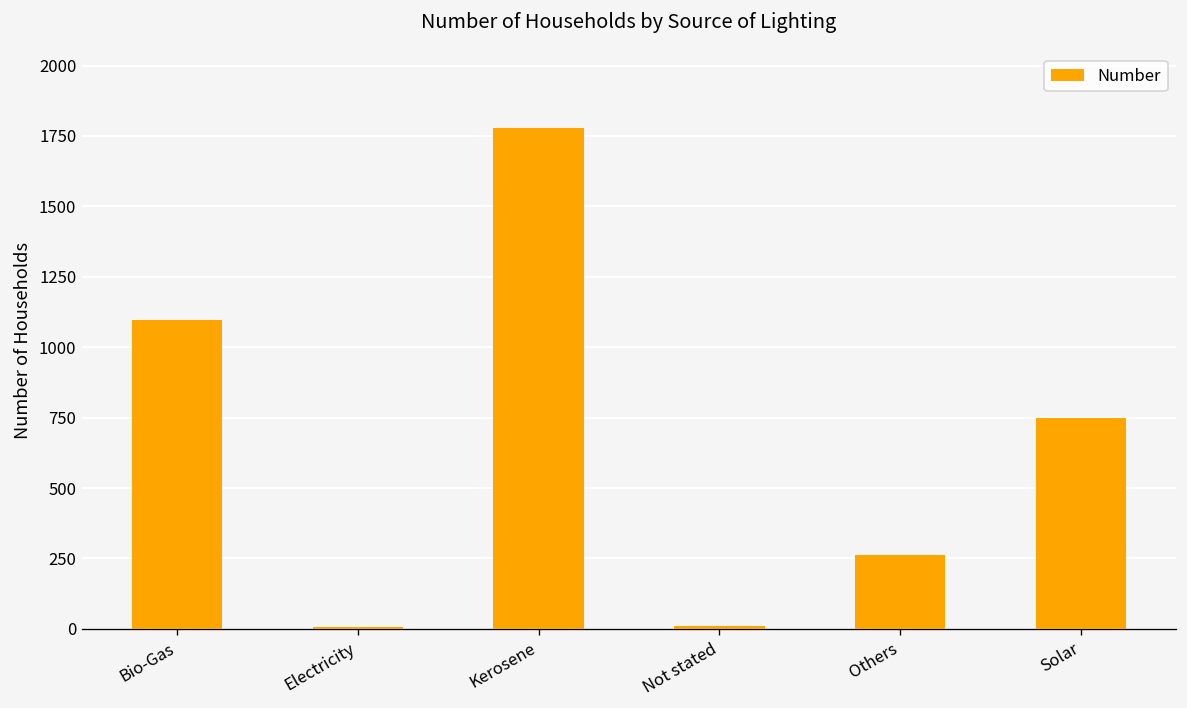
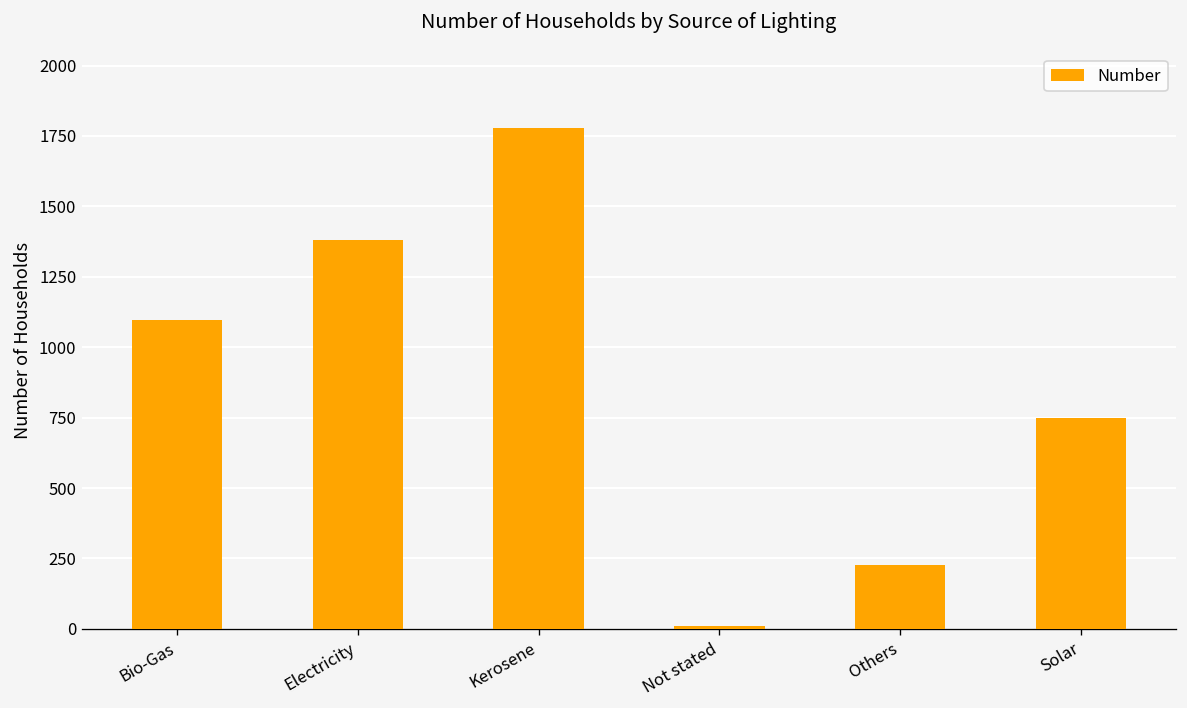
  {
    "Bio-Gas": 1100,
-   "Electricity": 10,
+   "Electricity": 1380,
    "Kerosene": 1780,
-   "Others": 260,
+   "Others": 230,
    "Solar": 750
  }
